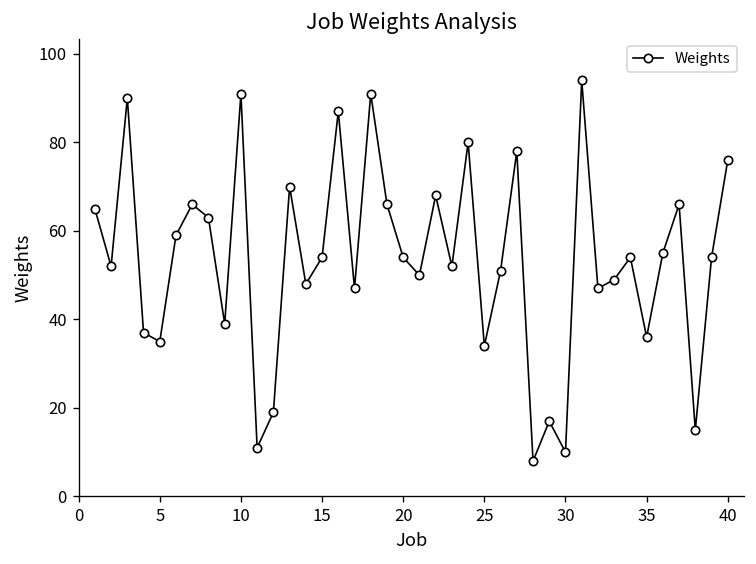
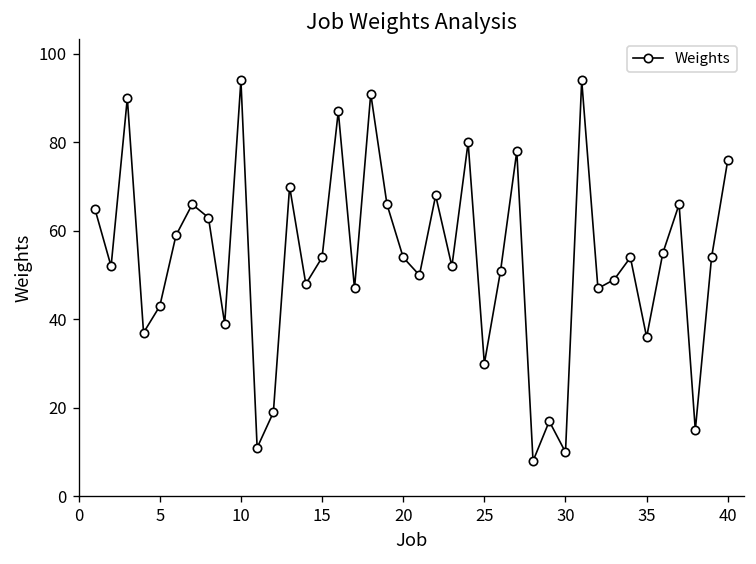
  {
-   "5": 35,
-   "10": 91,
+   "5": 43,
+   "10": 94,
    "15": 54,
    "20": 54,
-   "25": 34,
+   "25": 30,
    "30": 10,
    "35": 36,
    "40": 76
  }
